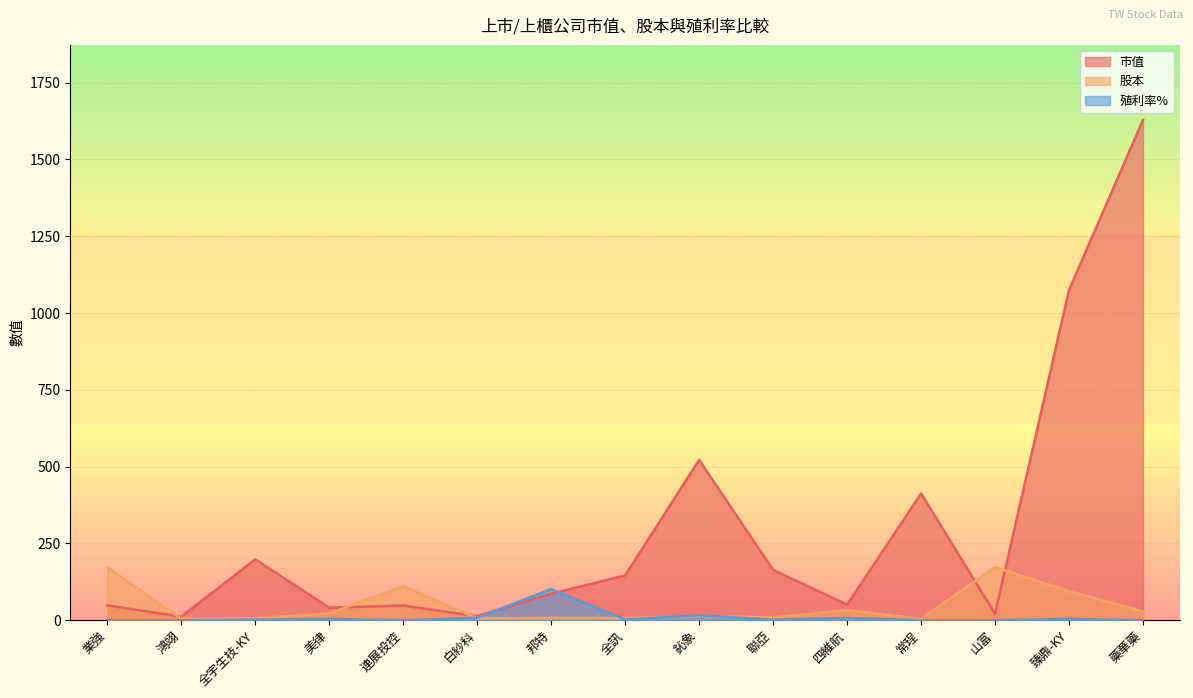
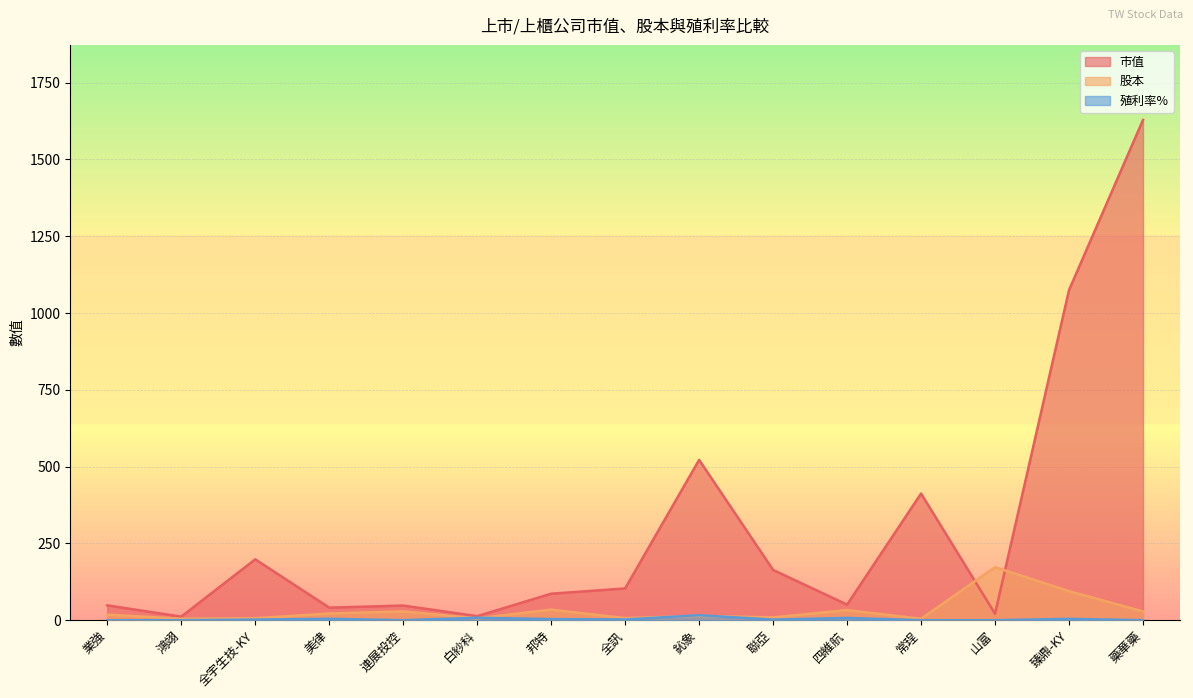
  {
    "市值": {
      "業強": 50,
      "全宇生技-KY": 200,
      "美律": 40,
      "連展投控": 50,
      "邦特": 90,
-     "全訊": 150,
+     "全訊": 100,
      "鈊象": 520,
      "聯亞": 160,
      "四維航": 50,
      "常珵": 410,
      "山富": 20,
      "臻鼎-KY": 1070,
      "藥華藥": 1630
    },
    "股本": {
-     "業強": 170,
+     "業強": 20,
      "美律": 20,
-     "連展投控": 110,
-     "邦特": 10,
+     "連展投控": 30,
+     "邦特": 30,
      "四維航": 30,
      "山富": 170,
      "臻鼎-KY": 90,
      "藥華藥": 30
    },
    "殖利率%": {
      "業強": 0,
      "美律": 0,
      "連展投控": 0,
-     "邦特": 100,
+     "邦特": 0,
      "四維航": 10,
      "山富": 0,
      "臻鼎-KY": 0,
      "藥華藥": 0
    }
  }
